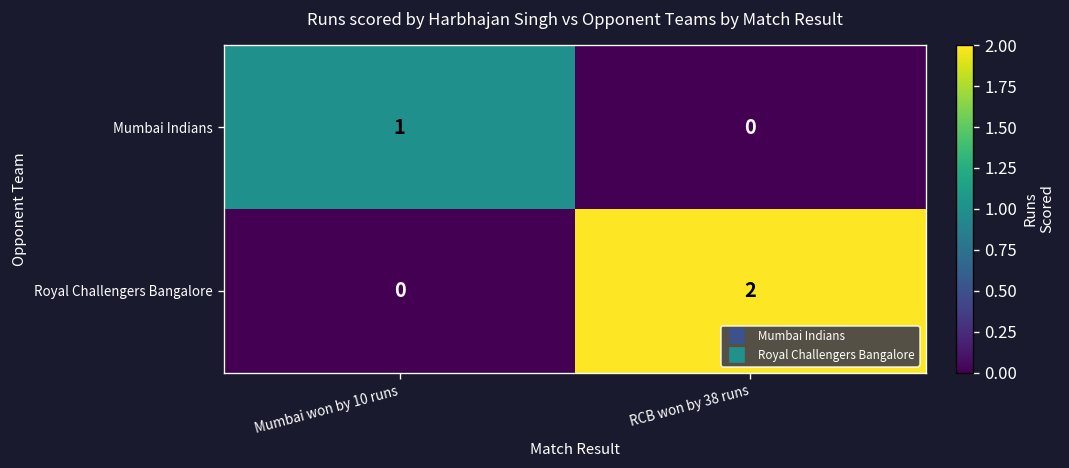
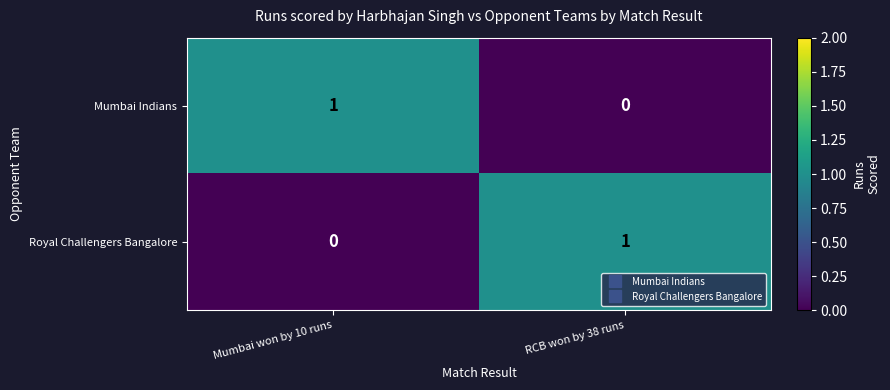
  {
    "Mumbai Indians": {
      "Mumbai won by 10 runs": 1,
      "RCB won by 38 runs": 0
    },
    "Royal Challengers Bangalore": {
      "Mumbai won by 10 runs": 0,
-     "RCB won by 38 runs": 2
+     "RCB won by 38 runs": 1
    }
  }
